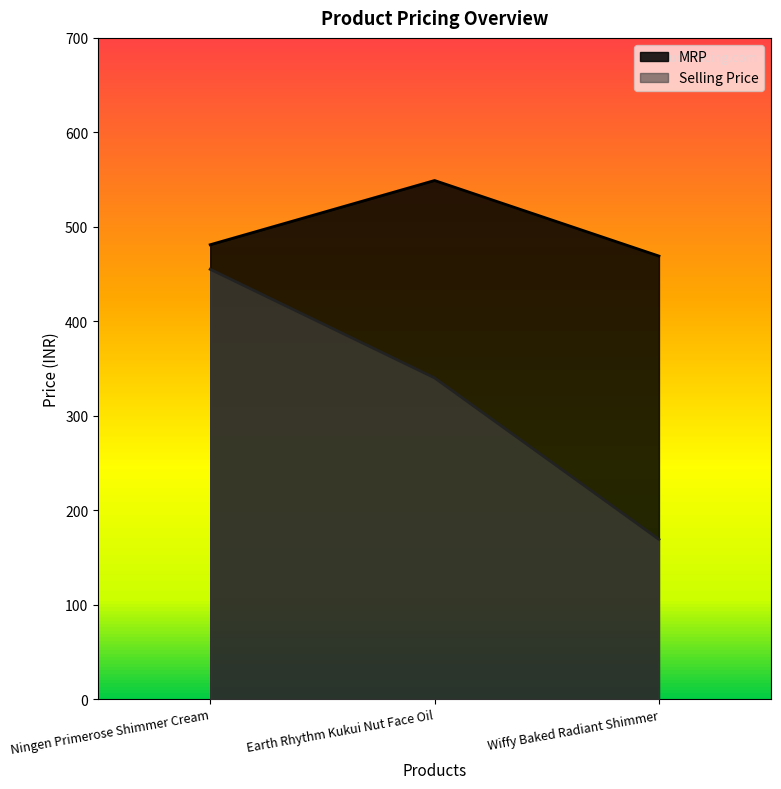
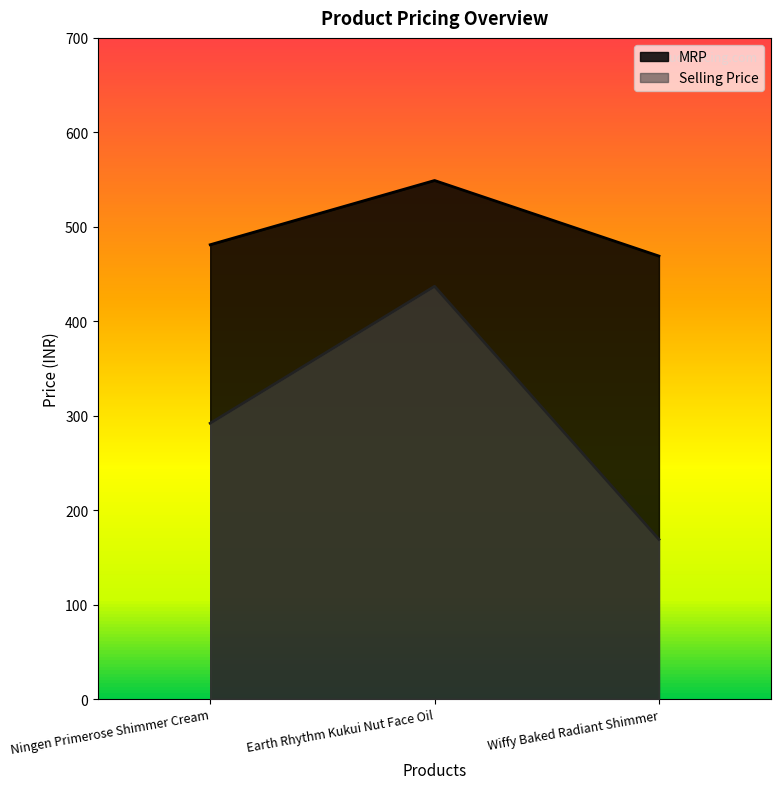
  {
    "MRP": {
      "Ningen Primerose Shimmer Cream": 480,
      "Earth Rhythm Kukui Nut Face Oil": 550,
      "Wiffy Baked Radiant Shimmer": 470
    },
    "Selling Price": {
-     "Ningen Primerose Shimmer Cream": 460,
-     "Earth Rhythm Kukui Nut Face Oil": 340,
+     "Ningen Primerose Shimmer Cream": 290,
+     "Earth Rhythm Kukui Nut Face Oil": 440,
      "Wiffy Baked Radiant Shimmer": 170
    }
  }
